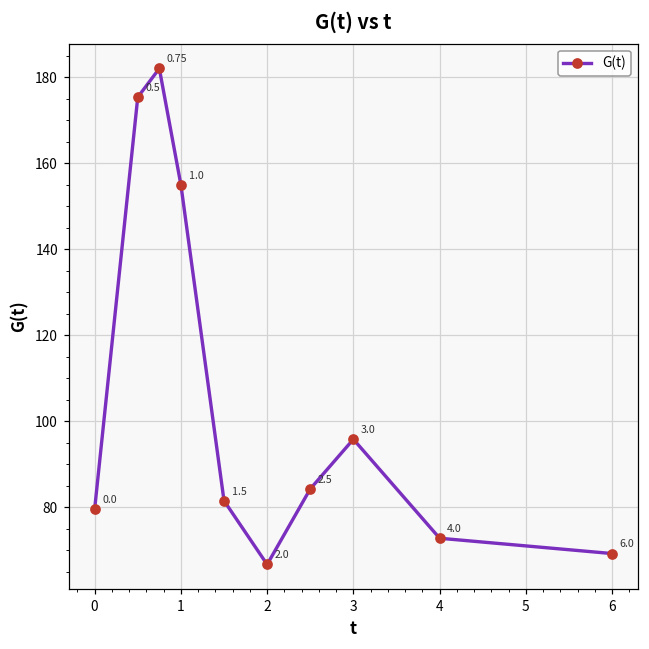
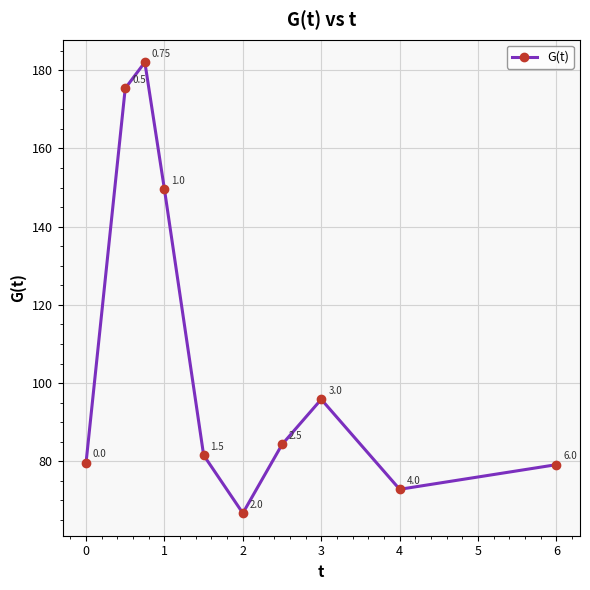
  {
-   "1": 155,
-   "6": 69
+   "1": 150,
+   "6": 79
  }
